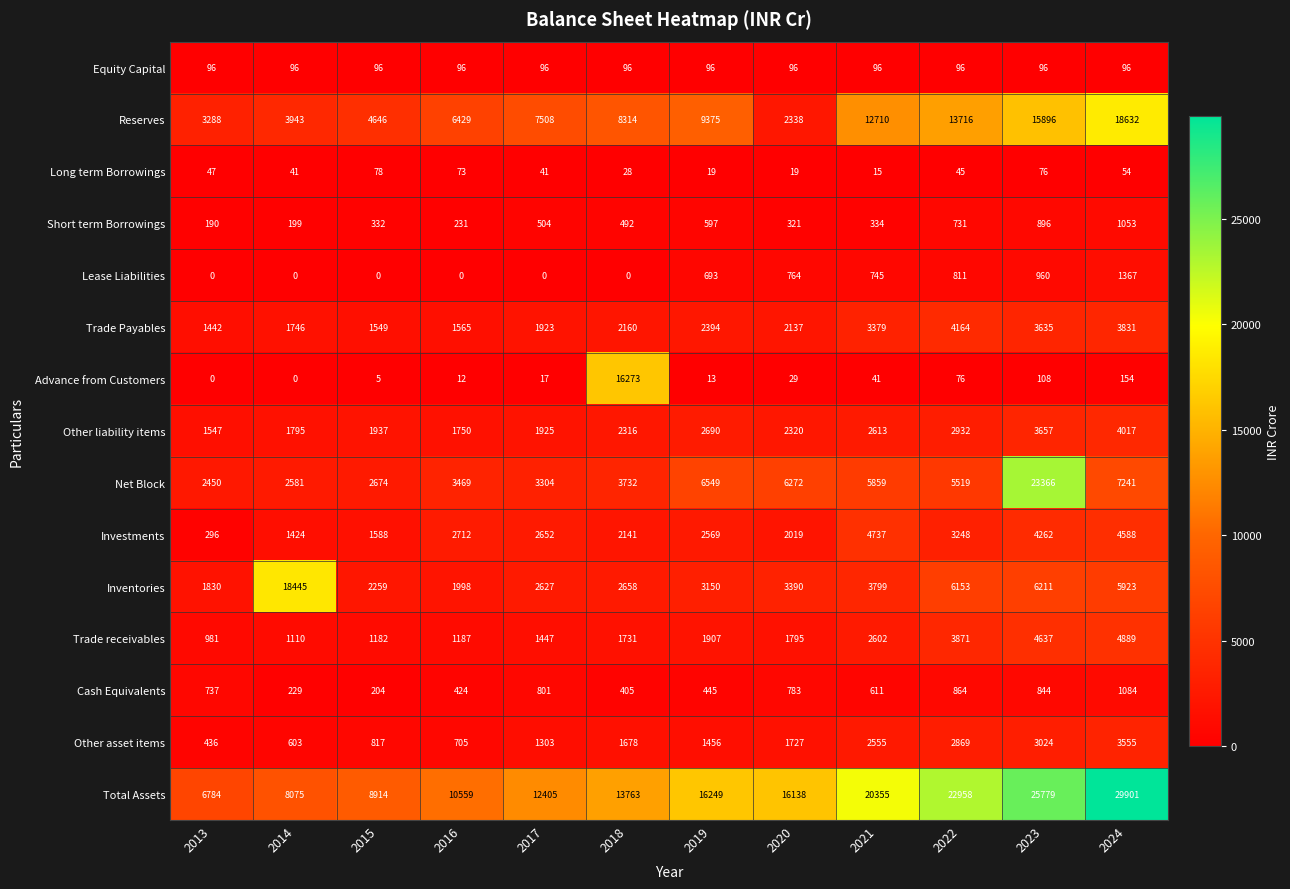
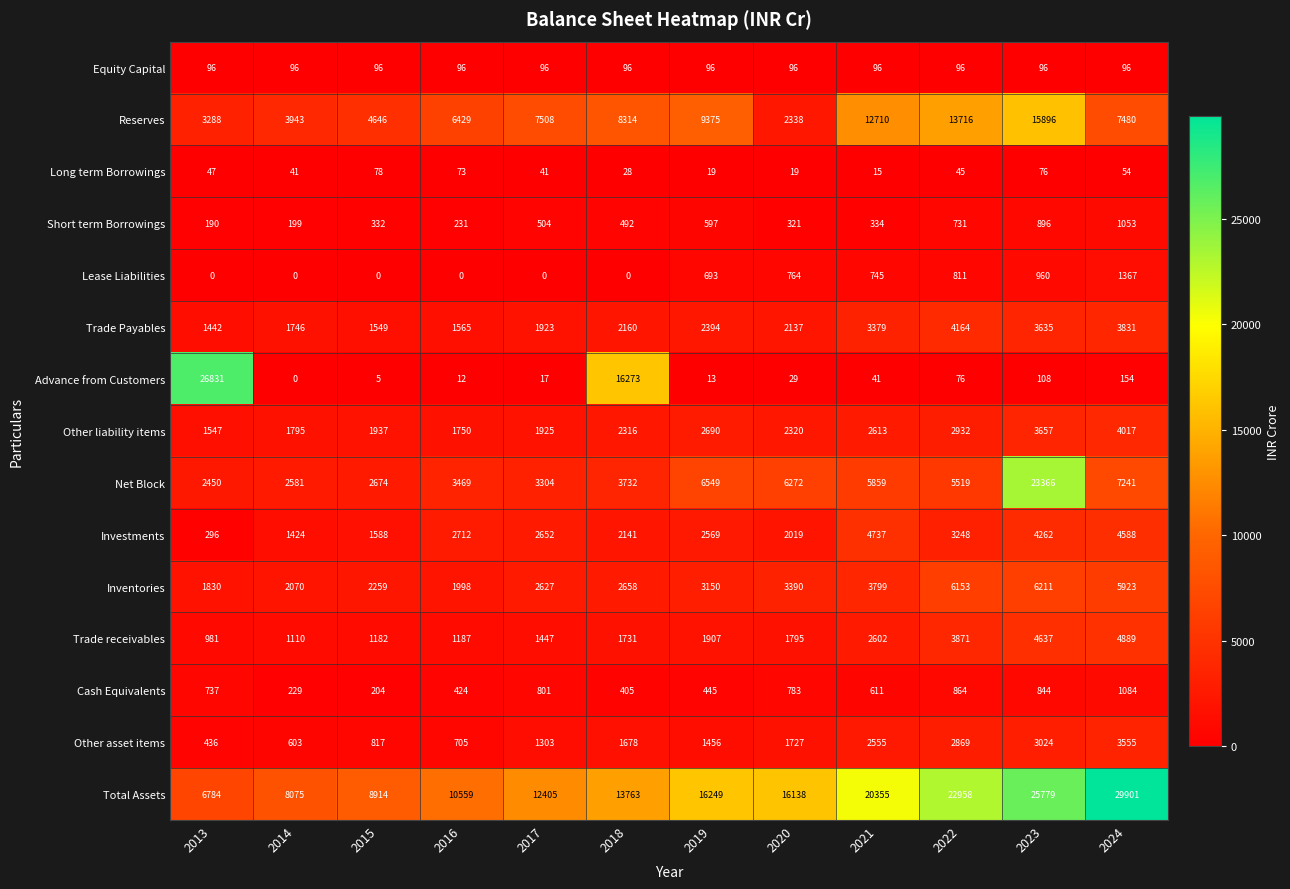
  {
    "Equity Capital": {
      "2013": 96,
      "2014": 96,
      "2015": 96,
      "2016": 96,
      "2017": 96,
      "2018": 96,
      "2019": 96,
      "2020": 96,
      "2021": 96,
      "2022": 96,
      "2023": 96,
      "2024": 96
    },
    "Reserves": {
      "2013": 3288,
      "2014": 3943,
      "2015": 4646,
      "2016": 6429,
      "2017": 7508,
      "2018": 8314,
      "2019": 9375,
      "2020": 2338,
      "2021": 12710,
      "2022": 13716,
      "2023": 15896,
-     "2024": 18632
+     "2024": 7480
    },
    "Long term Borrowings": {
      "2013": 47,
      "2014": 41,
      "2015": 78,
      "2016": 73,
      "2017": 41,
      "2018": 28,
      "2019": 19,
      "2020": 19,
      "2021": 15,
      "2022": 45,
      "2023": 76,
      "2024": 54
    },
    "Short term Borrowings": {
      "2013": 190,
      "2014": 199,
      "2015": 332,
      "2016": 231,
      "2017": 504,
      "2018": 492,
      "2019": 597,
      "2020": 321,
      "2021": 334,
      "2022": 731,
      "2023": 896,
      "2024": 1053
    },
    "Lease Liabilities": {
      "2013": 0,
      "2014": 0,
      "2015": 0,
      "2016": 0,
      "2017": 0,
      "2018": 0,
      "2019": 693,
      "2020": 764,
      "2021": 745,
      "2022": 811,
      "2023": 960,
      "2024": 1367
    },
    "Trade Payables": {
      "2013": 1442,
      "2014": 1746,
      "2015": 1549,
      "2016": 1565,
      "2017": 1923,
      "2018": 2160,
      "2019": 2394,
      "2020": 2137,
      "2021": 3379,
      "2022": 4164,
      "2023": 3635,
      "2024": 3831
    },
    "Advance from Customers": {
-     "2013": 0,
+     "2013": 26831,
      "2014": 0,
      "2015": 5,
      "2016": 12,
      "2017": 17,
      "2018": 16273,
      "2019": 13,
      "2020": 29,
      "2021": 41,
      "2022": 76,
      "2023": 108,
      "2024": 154
    },
    "Other liability items": {
      "2013": 1547,
      "2014": 1795,
      "2015": 1937,
      "2016": 1750,
      "2017": 1925,
      "2018": 2316,
      "2019": 2690,
      "2020": 2320,
      "2021": 2613,
      "2022": 2932,
      "2023": 3657,
      "2024": 4017
    },
    "Net Block": {
      "2013": 2450,
      "2014": 2581,
      "2015": 2674,
      "2016": 3469,
      "2017": 3304,
      "2018": 3732,
      "2019": 6549,
      "2020": 6272,
      "2021": 5859,
      "2022": 5519,
      "2023": 23366,
      "2024": 7241
    },
    "Investments": {
      "2013": 296,
      "2014": 1424,
      "2015": 1588,
      "2016": 2712,
      "2017": 2652,
      "2018": 2141,
      "2019": 2569,
      "2020": 2019,
      "2021": 4737,
      "2022": 3248,
      "2023": 4262,
      "2024": 4588
    },
    "Inventories": {
      "2013": 1830,
-     "2014": 18445,
+     "2014": 2070,
      "2015": 2259,
      "2016": 1998,
      "2017": 2627,
      "2018": 2658,
      "2019": 3150,
      "2020": 3390,
      "2021": 3799,
      "2022": 6153,
      "2023": 6211,
      "2024": 5923
    },
    "Trade receivables": {
      "2013": 981,
      "2014": 1110,
      "2015": 1182,
      "2016": 1187,
      "2017": 1447,
      "2018": 1731,
      "2019": 1907,
      "2020": 1795,
      "2021": 2602,
      "2022": 3871,
      "2023": 4637,
      "2024": 4889
    },
    "Cash Equivalents": {
      "2013": 737,
      "2014": 229,
      "2015": 204,
      "2016": 424,
      "2017": 801,
      "2018": 405,
      "2019": 445,
      "2020": 783,
      "2021": 611,
      "2022": 864,
      "2023": 844,
      "2024": 1084
    },
    "Other asset items": {
      "2013": 436,
      "2014": 603,
      "2015": 817,
      "2016": 705,
      "2017": 1303,
      "2018": 1678,
      "2019": 1456,
      "2020": 1727,
      "2021": 2555,
      "2022": 2869,
      "2023": 3024,
      "2024": 3555
    },
    "Total Assets": {
      "2013": 6784,
      "2014": 8075,
      "2015": 8914,
      "2016": 10559,
      "2017": 12405,
      "2018": 13763,
      "2019": 16249,
      "2020": 16138,
      "2021": 20355,
      "2022": 22958,
      "2023": 25779,
      "2024": 29901
    }
  }
